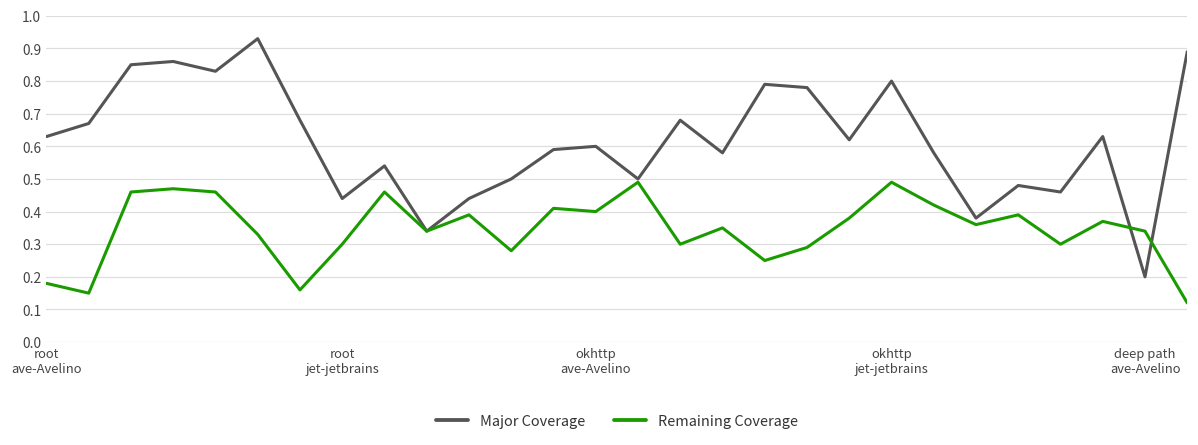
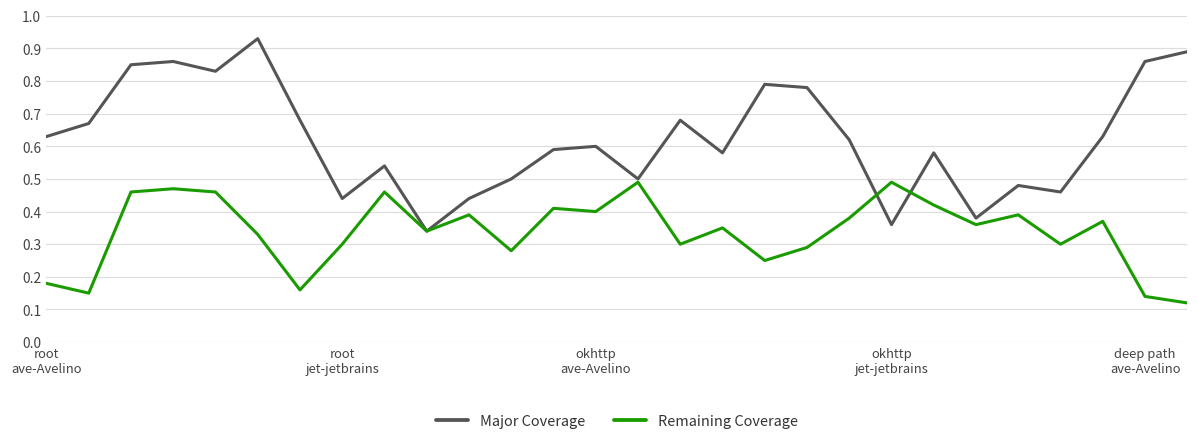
  {
    "Major Coverage": {
      "root ave-Avelino": 0.63,
      "root jet-jetbrains": 0.44,
      "okhttp ave-Avelino": 0.60,
-     "okhttp jet-jetbrains": 0.80,
-     "deep path ave-Avelino": 0.20
+     "okhttp jet-jetbrains": 0.36,
+     "deep path ave-Avelino": 0.86
    },
    "Remaining Coverage": {
      "root ave-Avelino": 0.18,
      "root jet-jetbrains": 0.30,
      "okhttp ave-Avelino": 0.40,
      "okhttp jet-jetbrains": 0.49,
-     "deep path ave-Avelino": 0.34
+     "deep path ave-Avelino": 0.14
    }
  }
